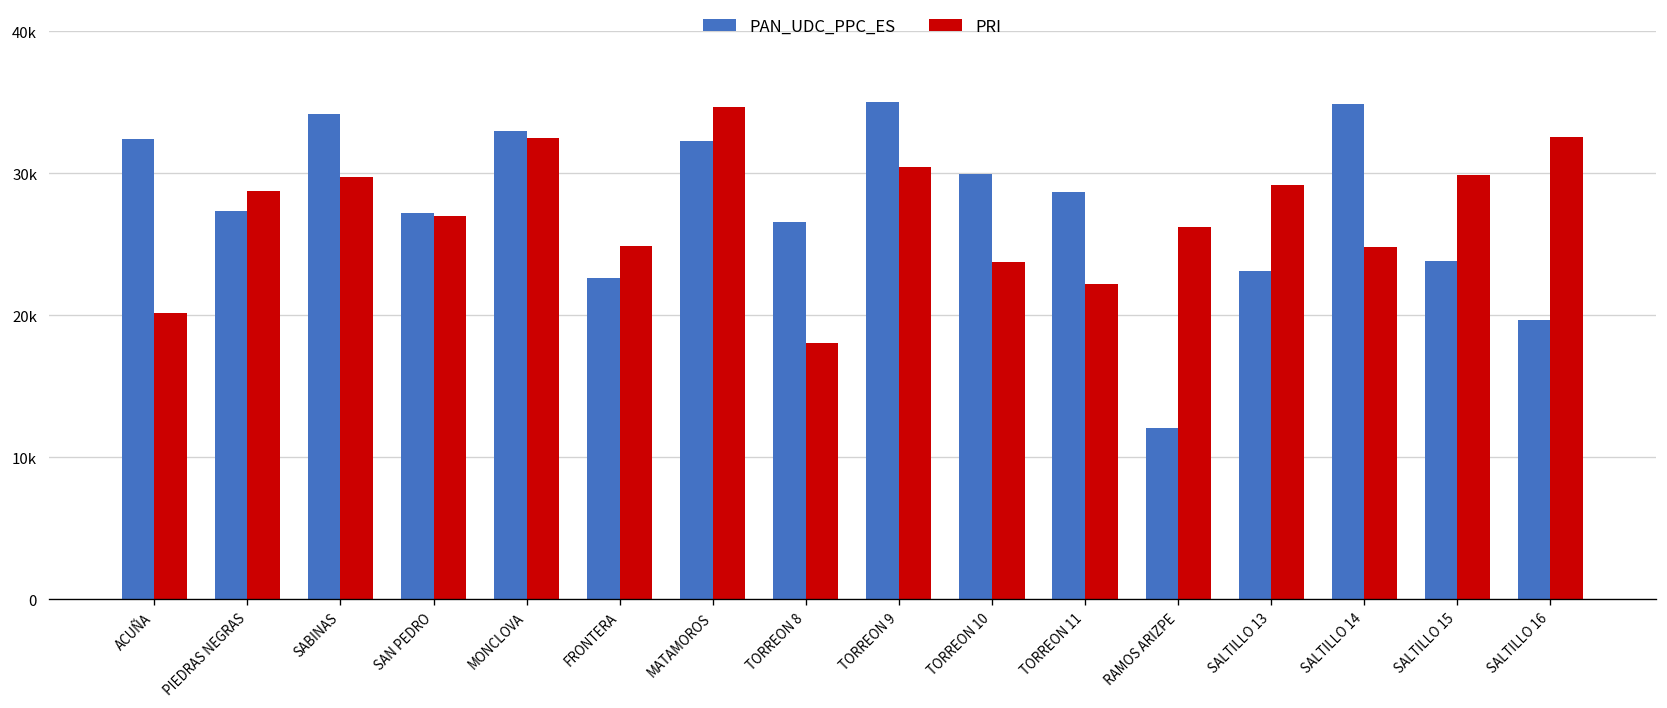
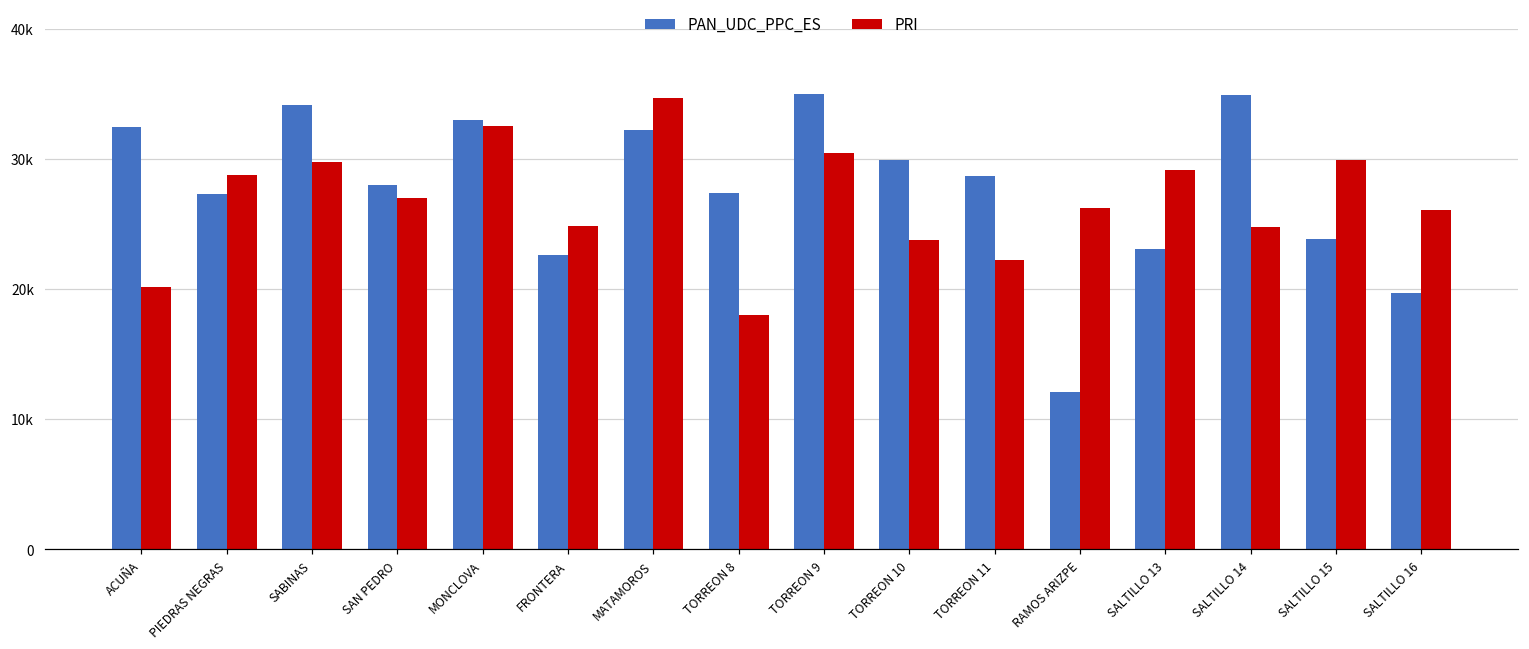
  {
    "PAN_UDC_PPC_ES": {
      "ACUÑA": 32400,
      "PIEDRAS NEGRAS": 27300,
      "SABINAS": 34200,
-     "SAN PEDRO": 27200,
+     "SAN PEDRO": 28000,
      "MONCLOVA": 33000,
      "FRONTERA": 22700,
      "MATAMOROS": 32200,
-     "TORREON 8": 26600,
+     "TORREON 8": 27400,
      "TORREON 9": 35000,
      "TORREON 10": 29900,
      "TORREON 11": 28700,
      "RAMOS ARIZPE": 12100,
      "SALTILLO 13": 23100,
      "SALTILLO 14": 34900,
      "SALTILLO 15": 23800,
      "SALTILLO 16": 19700
    },
    "PRI": {
      "ACUÑA": 20200,
      "PIEDRAS NEGRAS": 28800,
      "SABINAS": 29800,
      "SAN PEDRO": 27000,
      "MONCLOVA": 32500,
      "FRONTERA": 24900,
      "MATAMOROS": 34700,
      "TORREON 8": 18000,
      "TORREON 9": 30500,
      "TORREON 10": 23800,
      "TORREON 11": 22200,
      "RAMOS ARIZPE": 26200,
      "SALTILLO 13": 29200,
      "SALTILLO 14": 24800,
      "SALTILLO 15": 29900,
-     "SALTILLO 16": 32600
+     "SALTILLO 16": 26100
    }
  }
